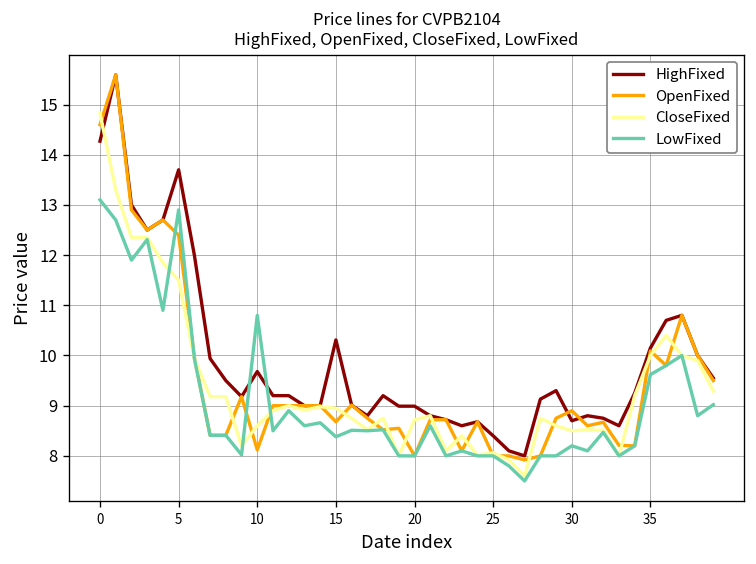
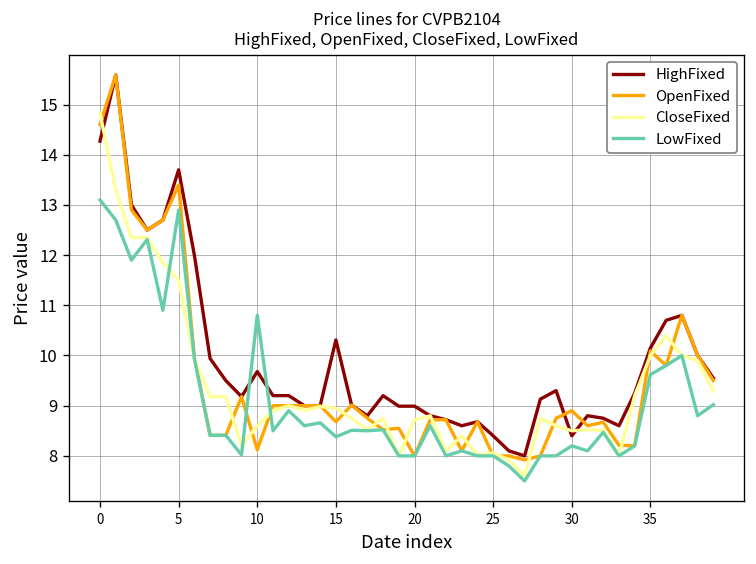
  {
    "HighFixed": {
      "0": 14.3,
      "5": 13.7,
      "10": 9.7,
      "15": 10.3,
      "20": 9.0,
      "25": 8.4,
-     "30": 8.7
+     "30": 8.4
    },
    "OpenFixed": {
      "0": 14.6,
-     "5": 12.4,
+     "5": 13.4,
      "10": 8.1,
      "15": 8.7,
      "30": 8.9
    },
    "CloseFixed": {
      "0": 14.8,
      "5": 11.5,
      "10": 8.6,
      "15": 9.0,
      "20": 8.7,
      "30": 8.5,
      "35": 10.0
    },
    "LowFixed": {
      "0": 13.1,
      "5": 12.9,
      "10": 10.8,
      "15": 8.4,
      "30": 8.2,
      "35": 9.6
    }
  }
